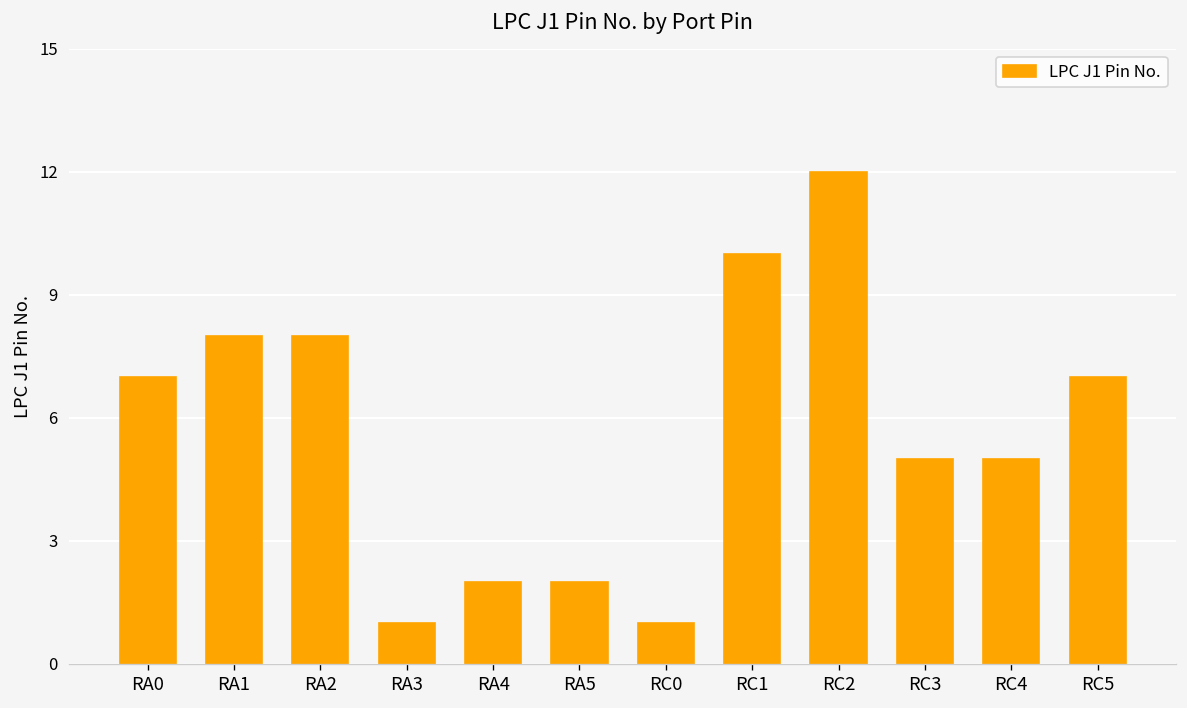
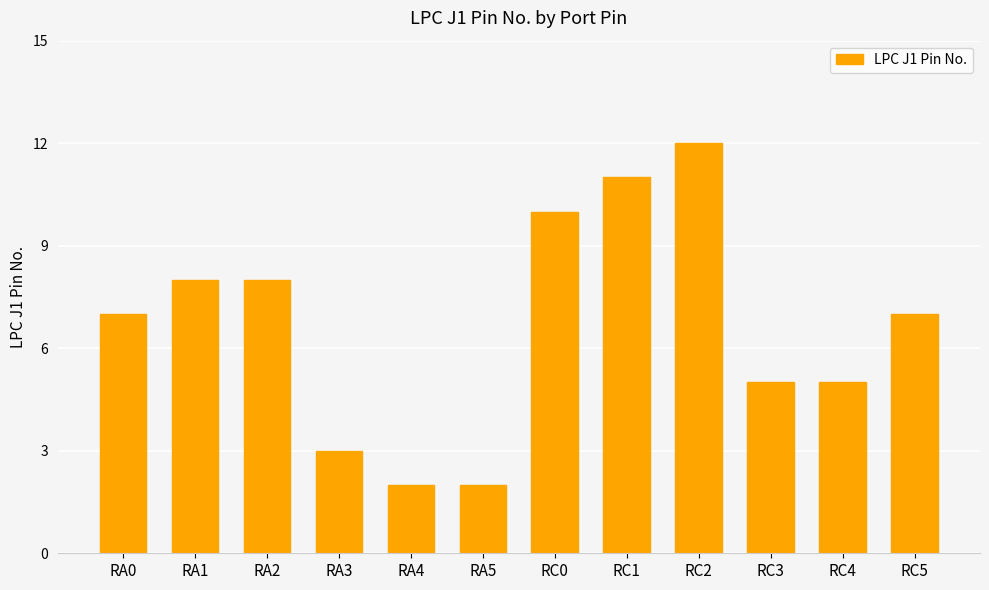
  {
    "RA0": 7,
    "RA1": 8,
    "RA2": 8,
-   "RA3": 1,
+   "RA3": 3,
    "RA4": 2,
    "RA5": 2,
-   "RC0": 1,
-   "RC1": 10,
+   "RC0": 10,
+   "RC1": 11,
    "RC2": 12,
    "RC3": 5,
    "RC4": 5,
    "RC5": 7
  }
